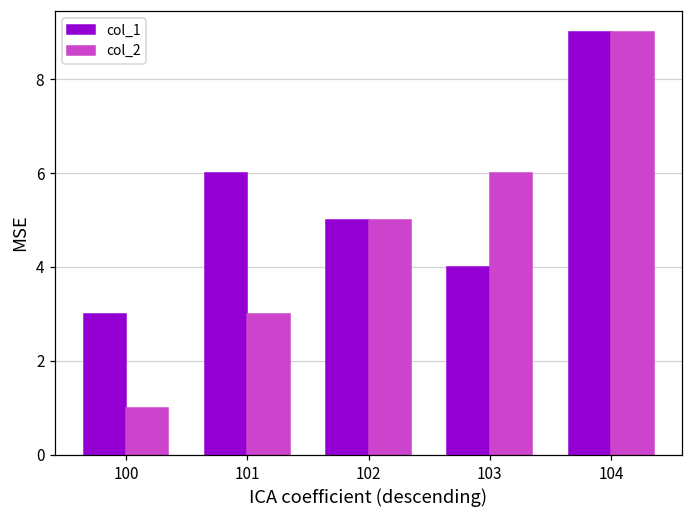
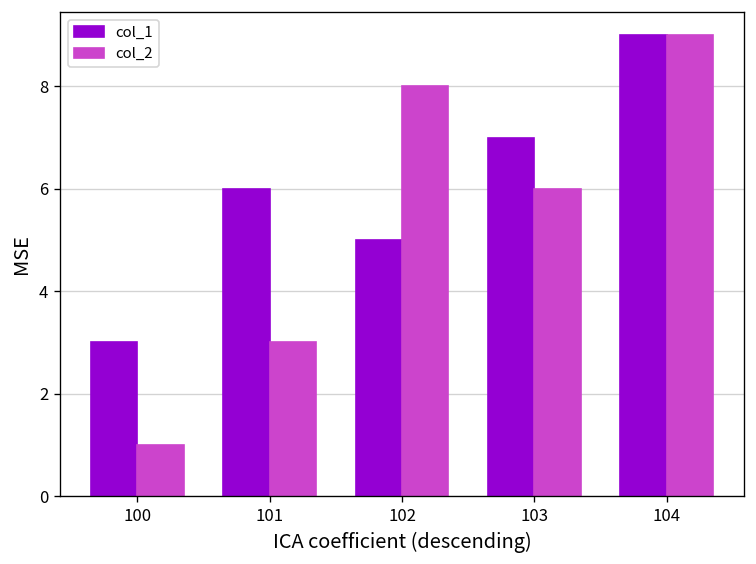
  {
    "col_1": {
      "100": 3,
      "101": 6,
      "102": 5,
-     "103": 4,
+     "103": 7,
      "104": 9
    },
    "col_2": {
      "100": 1,
      "101": 3,
-     "102": 5,
+     "102": 8,
      "103": 6,
      "104": 9
    }
  }
